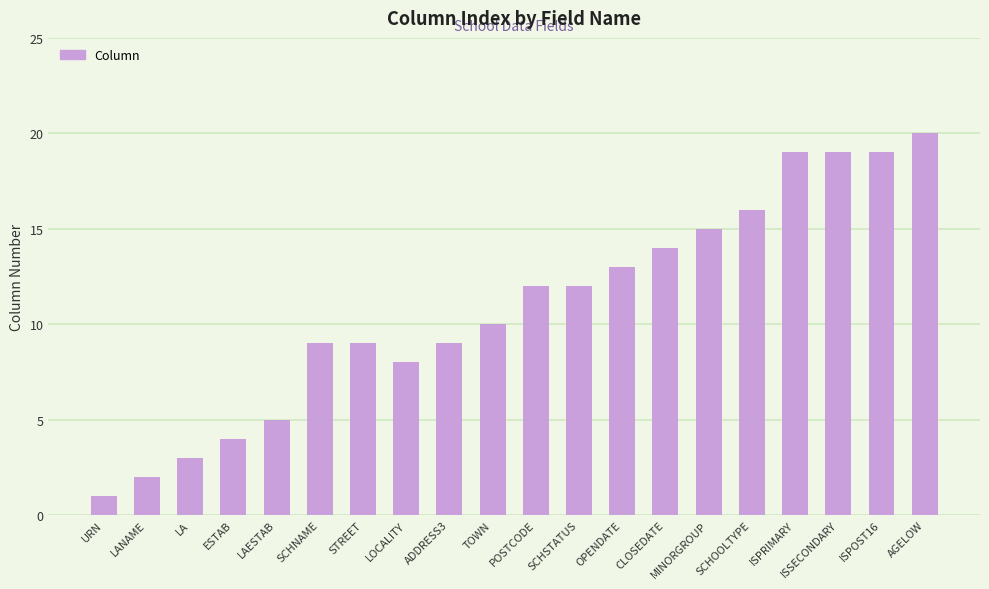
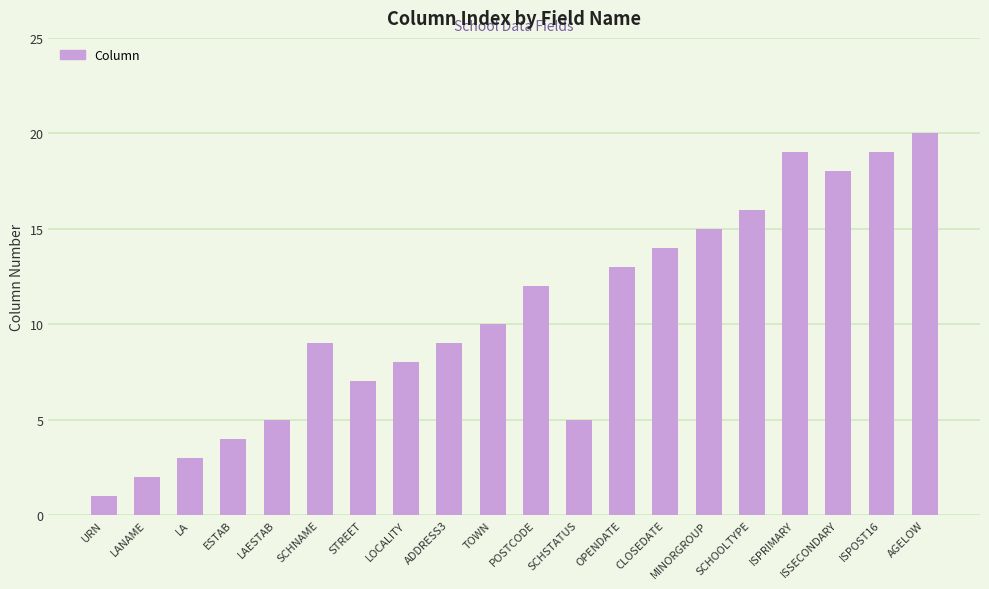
  {
    "URN": 1,
    "LANAME": 2,
    "LA": 3,
    "ESTAB": 4,
    "LAESTAB": 5,
    "SCHNAME": 9,
-   "STREET": 9,
+   "STREET": 7,
    "LOCALITY": 8,
    "ADDRESS3": 9,
    "TOWN": 10,
    "POSTCODE": 12,
-   "SCHSTATUS": 12,
+   "SCHSTATUS": 5,
    "OPENDATE": 13,
    "CLOSEDATE": 14,
    "MINORGROUP": 15,
    "SCHOOLTYPE": 16,
    "ISPRIMARY": 19,
-   "ISSECONDARY": 19,
+   "ISSECONDARY": 18,
    "ISPOST16": 19,
    "AGELOW": 20
  }
